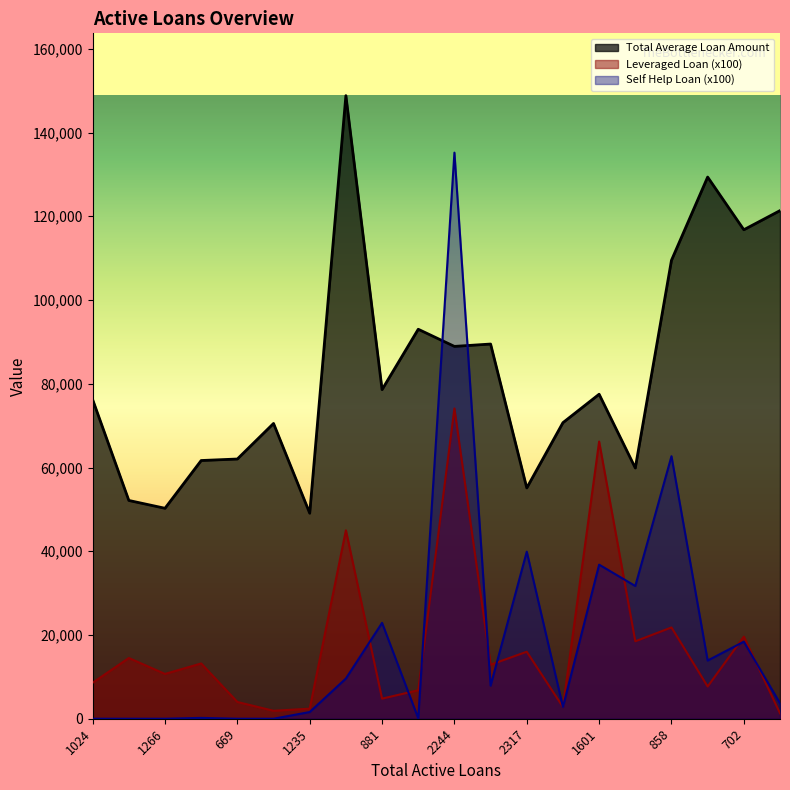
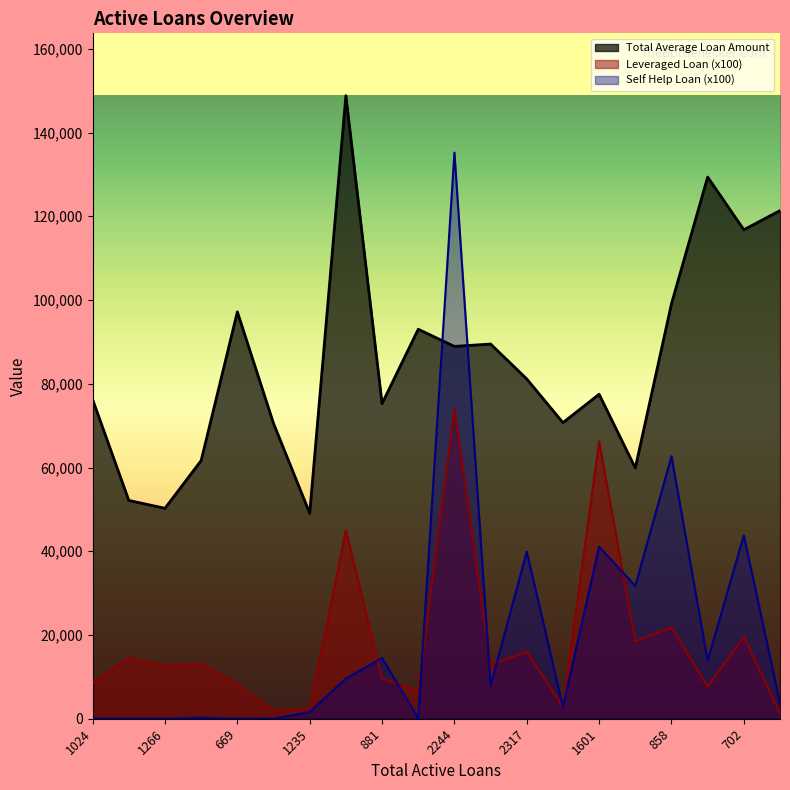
  {
    "Total Average Loan Amount": {
      "1024": "76,000",
      "1266": "50,000",
-     "669": "62,000",
+     "669": "97,000",
      "1235": "49,000",
-     "881": "79,000",
+     "881": "75,000",
      "2244": "89,000",
-     "2317": "55,000",
+     "2317": "81,000",
      "1601": "77,000",
-     "858": "109,000",
+     "858": "99,000",
      "702": "117,000"
    },
    "Leveraged Loan (x100)": {
      "1024": "9,000",
-     "1266": "11,000",
-     "669": "4,000",
+     "1266": "13,000",
+     "669": "8,000",
      "1235": "2,000",
-     "881": "5,000",
+     "881": "10,000",
      "2244": "74,000",
      "2317": "16,000",
      "1601": "66,000",
      "858": "22,000",
      "702": "20,000"
    },
    "Self Help Loan (x100)": {
      "1024": "0",
      "1266": "0",
      "669": "0",
      "1235": "2,000",
-     "881": "23,000",
+     "881": "15,000",
      "2244": "135,000",
      "2317": "40,000",
-     "1601": "37,000",
+     "1601": "41,000",
      "858": "63,000",
-     "702": "18,000"
+     "702": "44,000"
    }
  }
